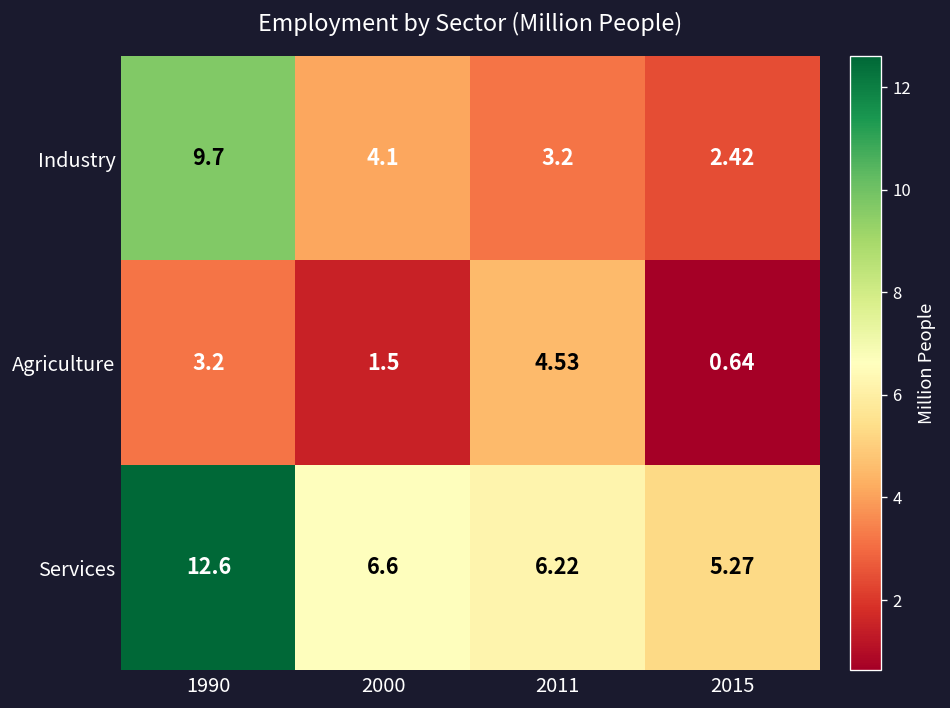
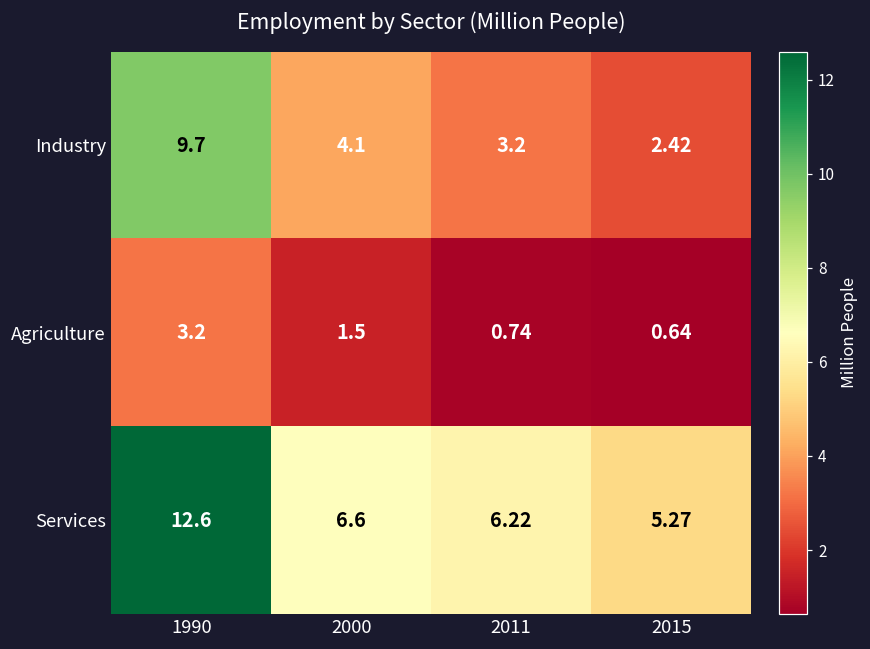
  {
    "Industry": {
      "1990": 9.7,
      "2000": 4.1,
      "2011": 3.2,
      "2015": 2.42
    },
    "Agriculture": {
      "1990": 3.2,
      "2000": 1.5,
-     "2011": 4.53,
+     "2011": 0.74,
      "2015": 0.64
    },
    "Services": {
      "1990": 12.6,
      "2000": 6.6,
      "2011": 6.22,
      "2015": 5.27
    }
  }
